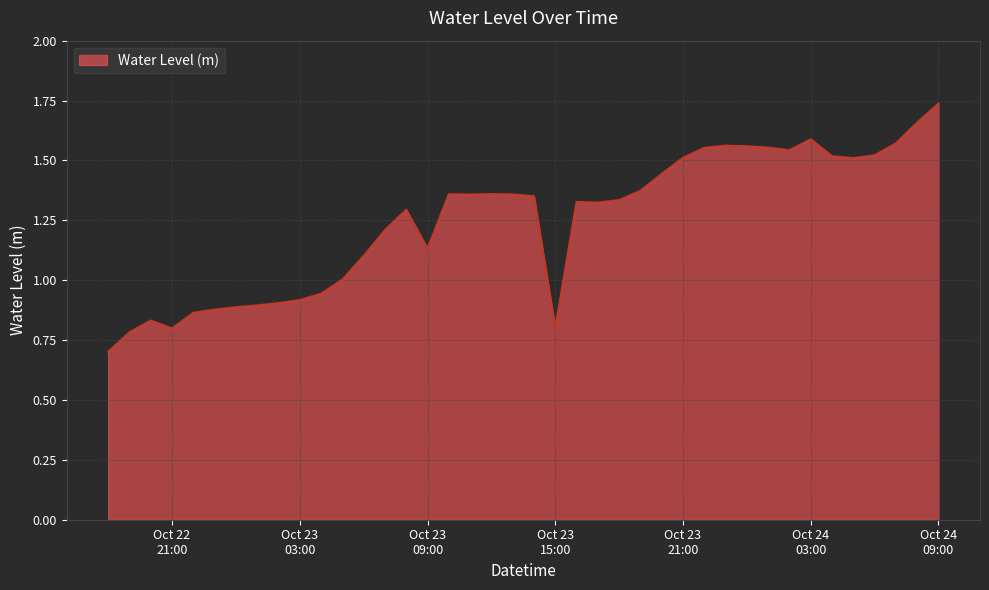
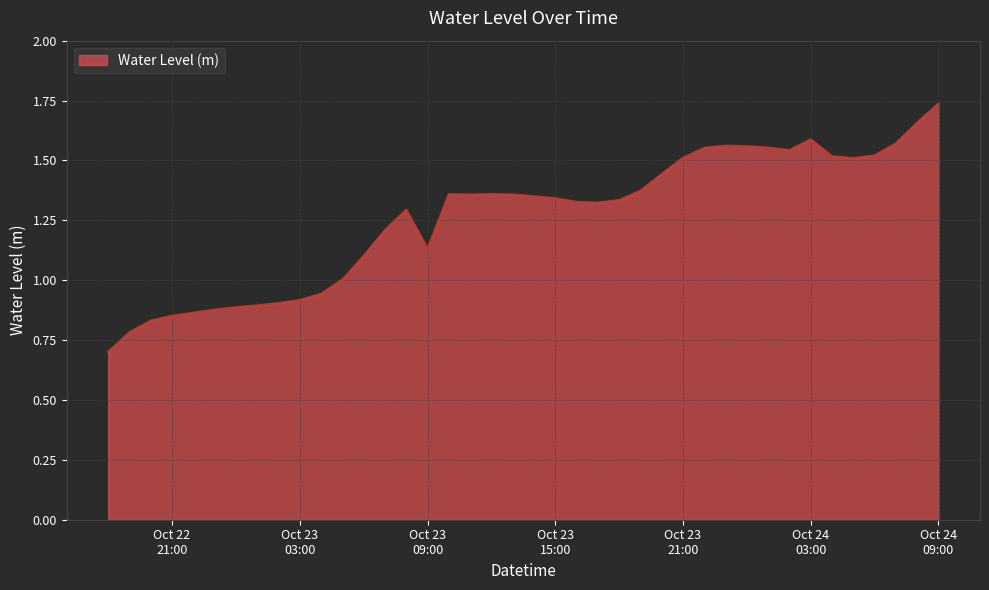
  {
-   "Oct 22 21:00": 0.80,
+   "Oct 22 21:00": 0.85,
    "Oct 23 03:00": 0.92,
    "Oct 23 09:00": 1.13,
-   "Oct 23 15:00": 0.80,
+   "Oct 23 15:00": 1.34,
    "Oct 23 21:00": 1.51,
    "Oct 24 03:00": 1.59,
    "Oct 24 09:00": 1.74
  }
